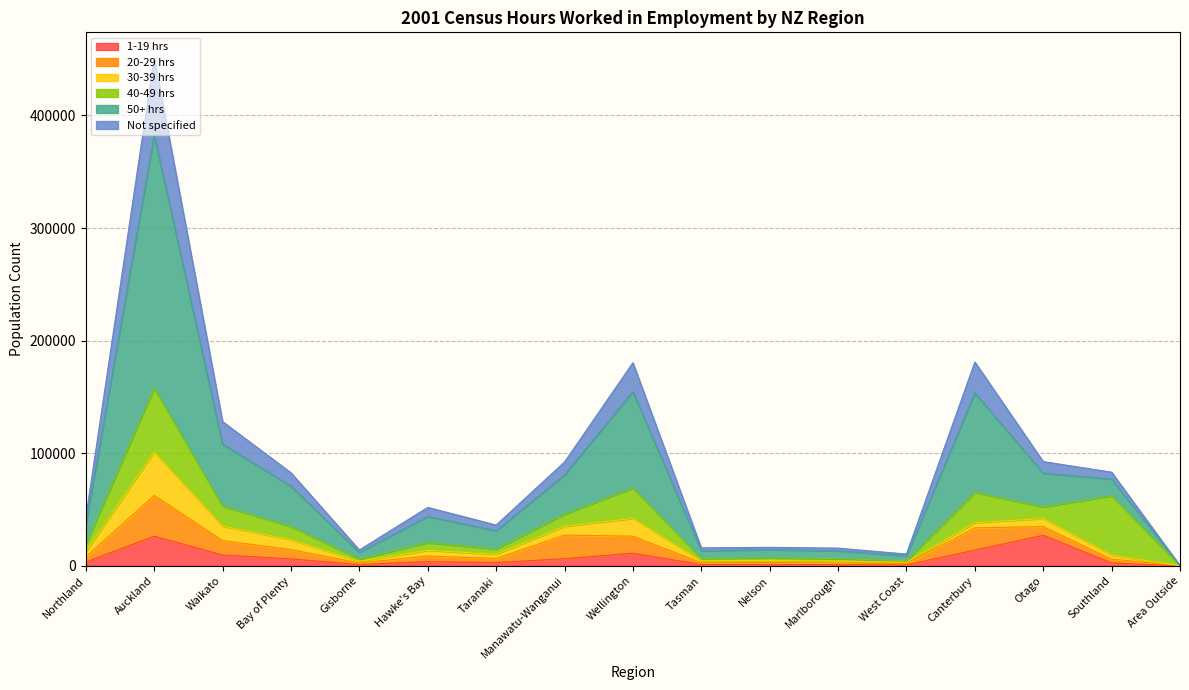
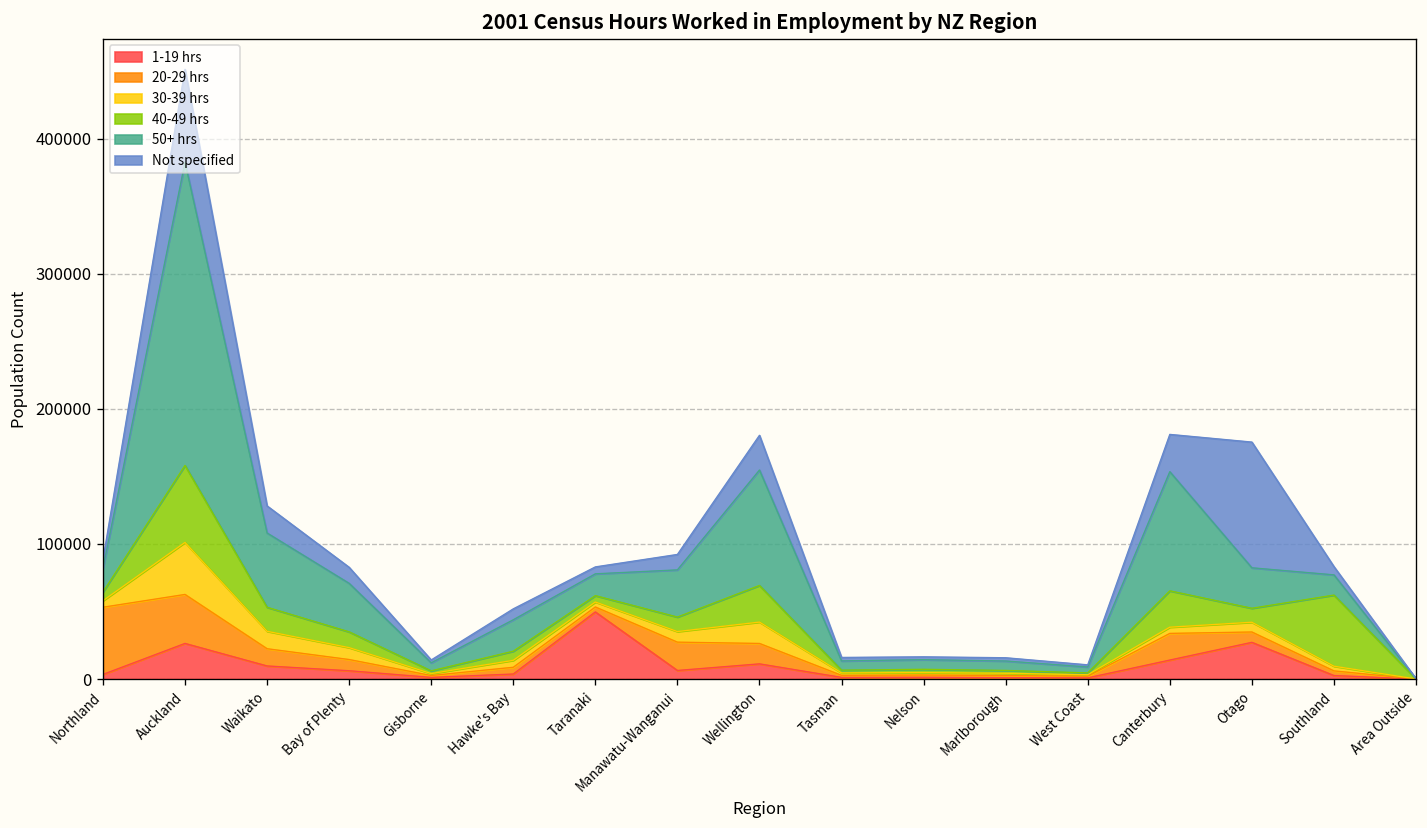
  {
    "1-19 hrs": {
      "Northland": 3000,
      "Auckland": 26000,
      "Waikato": 10000,
      "Bay of Plenty": 6000,
      "Hawke's Bay": 4000,
-     "Taranaki": 3000,
+     "Taranaki": 50000,
      "Manawatu-Wanganui": 6000,
      "Wellington": 11000,
      "Canterbury": 14000,
      "Otago": 27000,
      "Southland": 3000
    },
    "20-29 hrs": {
-     "Northland": 4000,
+     "Northland": 50000,
      "Auckland": 36000,
      "Waikato": 13000,
      "Bay of Plenty": 8000,
      "Hawke's Bay": 5000,
      "Taranaki": 4000,
      "Manawatu-Wanganui": 21000,
      "Wellington": 15000,
      "Canterbury": 20000,
      "Otago": 8000,
      "Southland": 3000
    },
    "30-39 hrs": {
      "Northland": 5000,
      "Auckland": 38000,
      "Waikato": 13000,
      "Bay of Plenty": 9000,
      "Hawke's Bay": 5000,
      "Taranaki": 4000,
      "Manawatu-Wanganui": 8000,
      "Wellington": 16000,
      "Canterbury": 5000,
      "Otago": 7000,
      "Southland": 3000
    },
    "40-49 hrs": {
      "Northland": 6000,
      "Auckland": 57000,
      "Waikato": 18000,
      "Bay of Plenty": 12000,
      "Hawke's Bay": 7000,
      "Taranaki": 5000,
      "Manawatu-Wanganui": 11000,
      "Wellington": 27000,
      "Nelson": 2000,
      "Canterbury": 27000,
      "Otago": 10000,
      "Southland": 53000
    },
    "50+ hrs": {
      "Northland": 18000,
      "Waikato": 55000,
      "Bay of Plenty": 36000,
      "Hawke's Bay": 23000,
      "Taranaki": 16000,
      "Manawatu-Wanganui": 35000,
      "Wellington": 85000,
      "Tasman": 7000,
      "Marlborough": 7000,
      "Canterbury": 88000,
      "Otago": 30000,
      "Southland": 15000
    },
    "Not specified": {
      "Northland": 6000,
      "Waikato": 20000,
      "Bay of Plenty": 12000,
      "Hawke's Bay": 8000,
      "Taranaki": 5000,
      "Manawatu-Wanganui": 11000,
      "Wellington": 26000,
      "Tasman": 3000,
      "Marlborough": 2000,
      "Canterbury": 28000,
-     "Otago": 10000,
+     "Otago": 93000,
      "Southland": 6000
    }
  }
